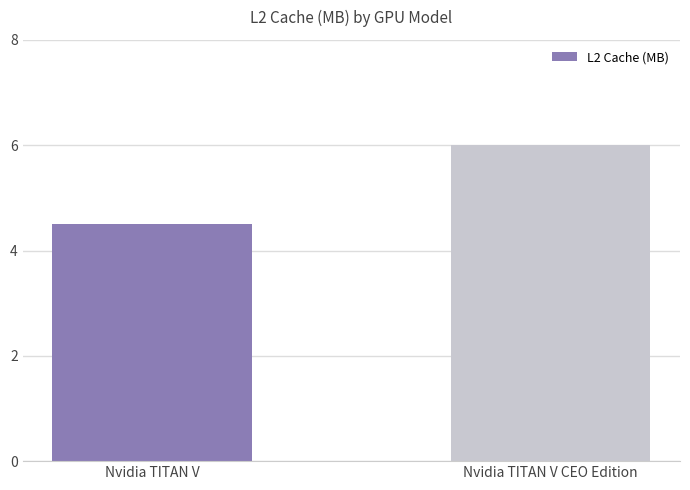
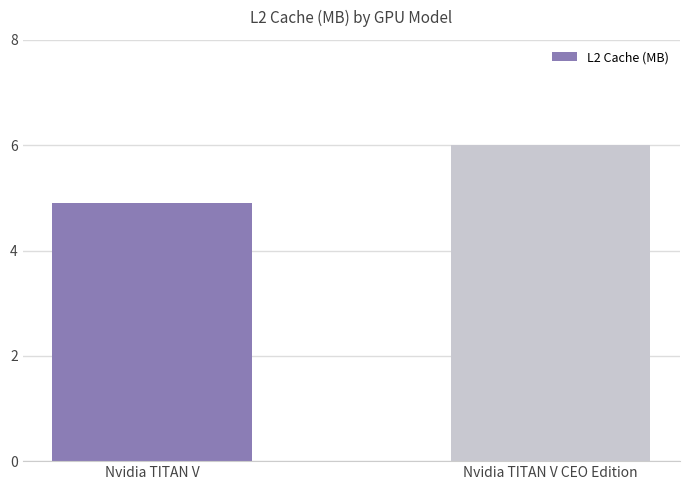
  {
-   "Nvidia TITAN V": 4.5,
+   "Nvidia TITAN V": 4.9,
    "Nvidia TITAN V CEO Edition": 6.0
  }
